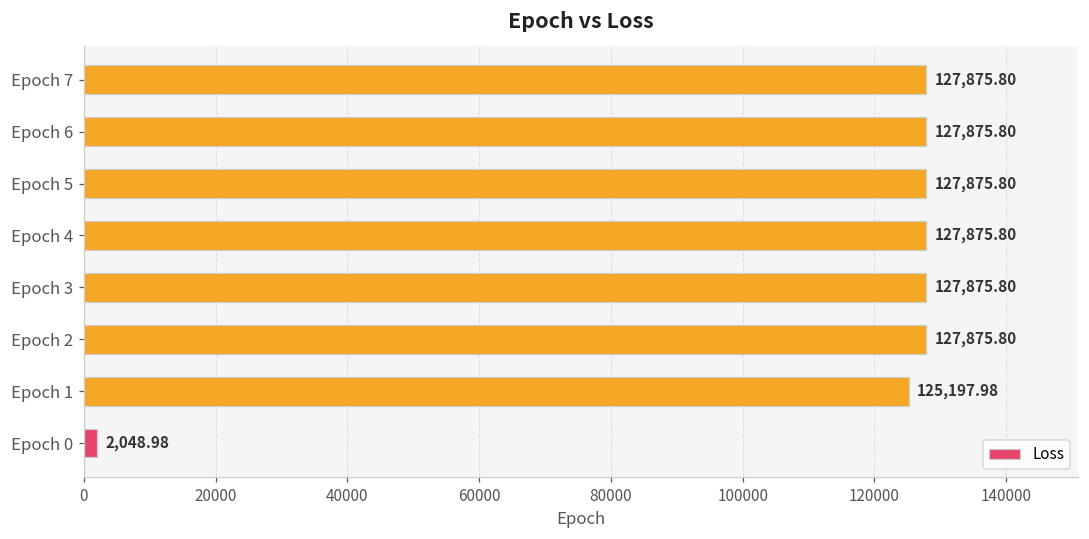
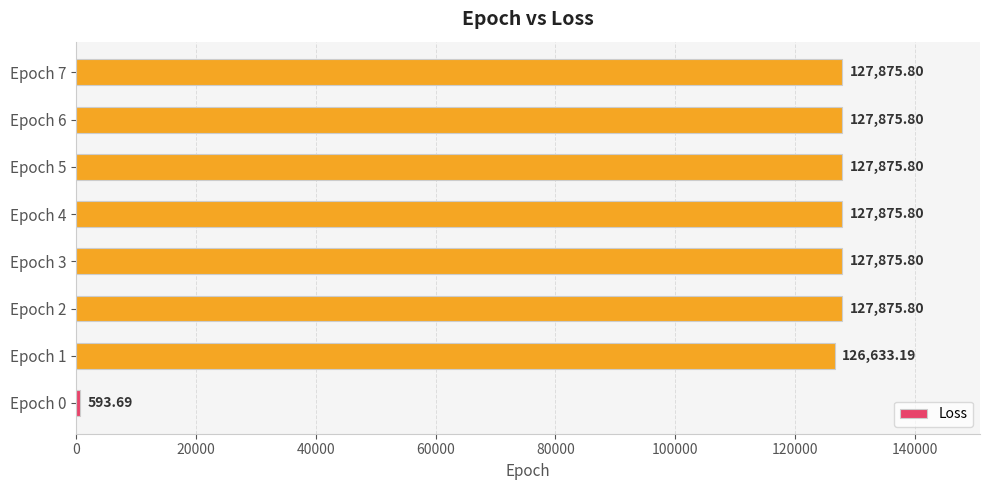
  {
    "Epoch 7": "127,875.80",
    "Epoch 6": "127,875.80",
    "Epoch 5": "127,875.80",
    "Epoch 4": "127,875.80",
    "Epoch 3": "127,875.80",
    "Epoch 2": "127,875.80",
-   "Epoch 1": "125,197.98",
-   "Epoch 0": "2,048.98"
+   "Epoch 1": "126,633.19",
+   "Epoch 0": "593.69"
  }
